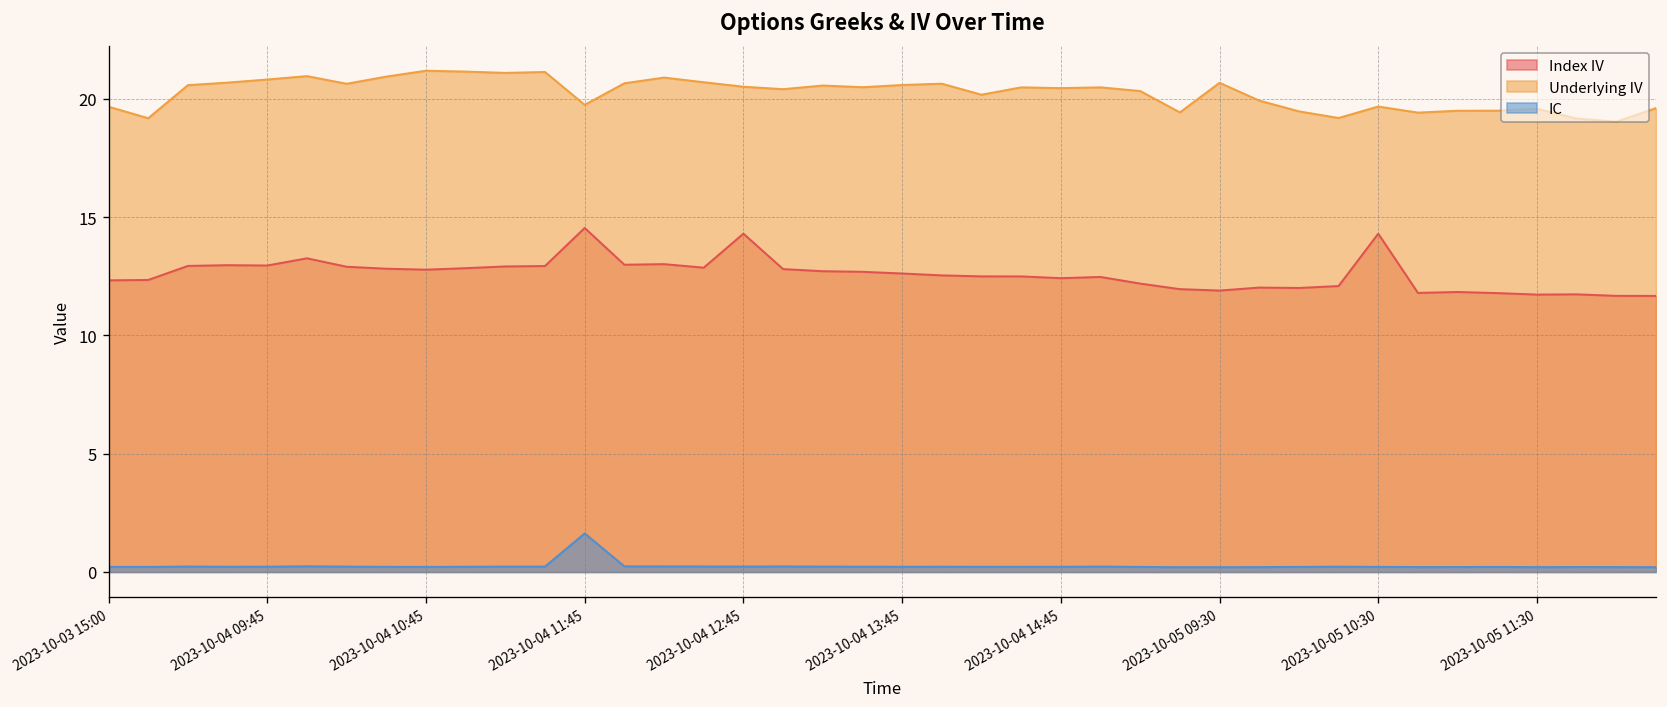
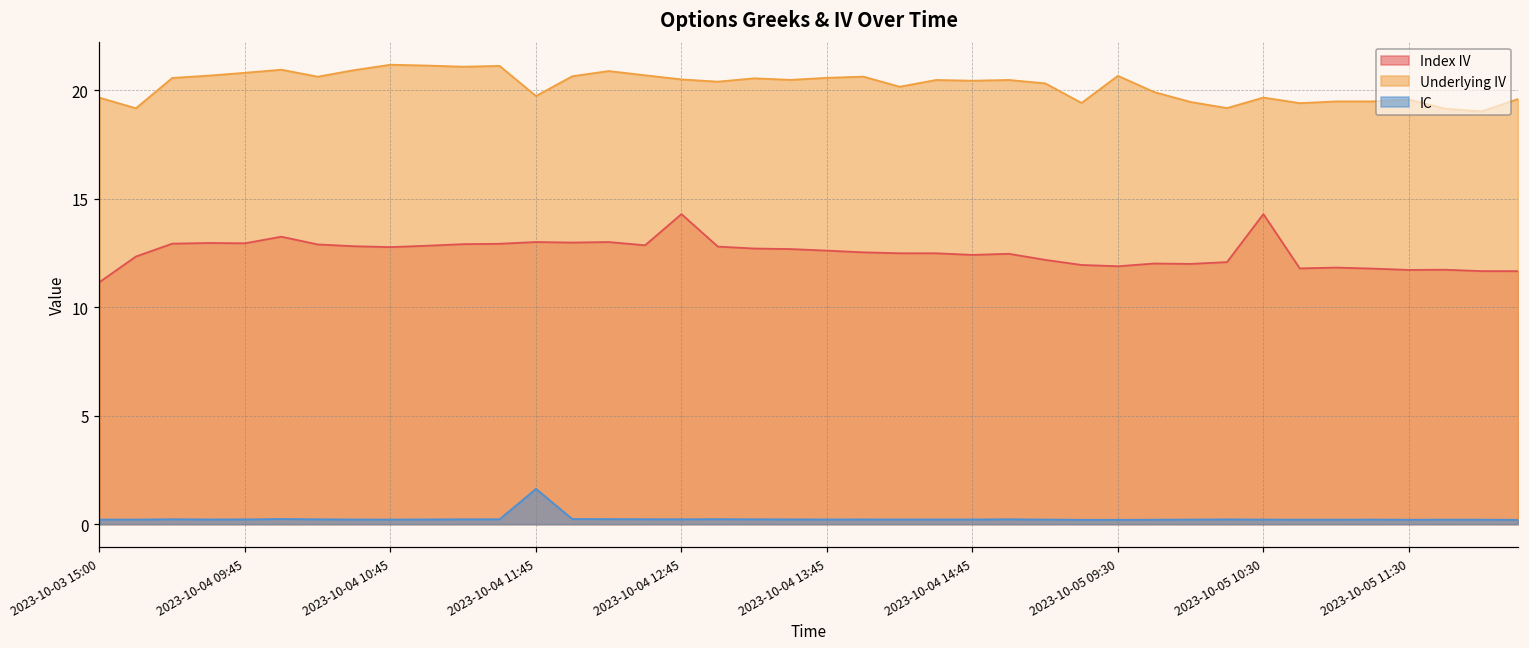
  {
    "Index IV": {
-     "2023-10-03 15:00": 12.3,
+     "2023-10-03 15:00": 11.2,
      "2023-10-04 09:45": 13.0,
      "2023-10-04 10:45": 12.8,
-     "2023-10-04 11:45": 14.5,
+     "2023-10-04 11:45": 13.0,
      "2023-10-04 12:45": 14.3,
      "2023-10-04 13:45": 12.6,
      "2023-10-04 14:45": 12.4,
      "2023-10-05 09:30": 11.9,
      "2023-10-05 10:30": 14.3,
      "2023-10-05 11:30": 11.7
    },
    "Underlying IV": {
      "2023-10-03 15:00": 19.7,
      "2023-10-04 09:45": 20.8,
      "2023-10-04 10:45": 21.2,
      "2023-10-04 11:45": 19.7,
      "2023-10-04 12:45": 20.5,
      "2023-10-04 13:45": 20.6,
      "2023-10-04 14:45": 20.4,
      "2023-10-05 09:30": 20.7,
      "2023-10-05 10:30": 19.7
    },
    "IC": {
      "2023-10-03 15:00": 0.2,
      "2023-10-04 09:45": 0.2,
      "2023-10-04 10:45": 0.2,
      "2023-10-04 11:45": 1.6,
      "2023-10-04 12:45": 0.2,
      "2023-10-04 13:45": 0.2,
      "2023-10-04 14:45": 0.2,
      "2023-10-05 09:30": 0.2,
      "2023-10-05 10:30": 0.2,
      "2023-10-05 11:30": 0.2
    }
  }
